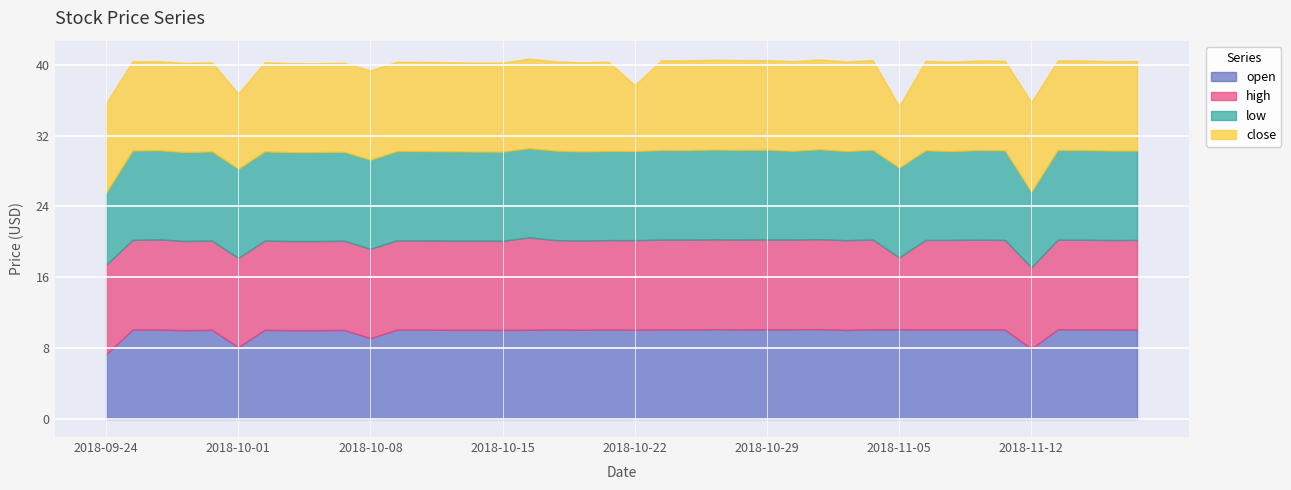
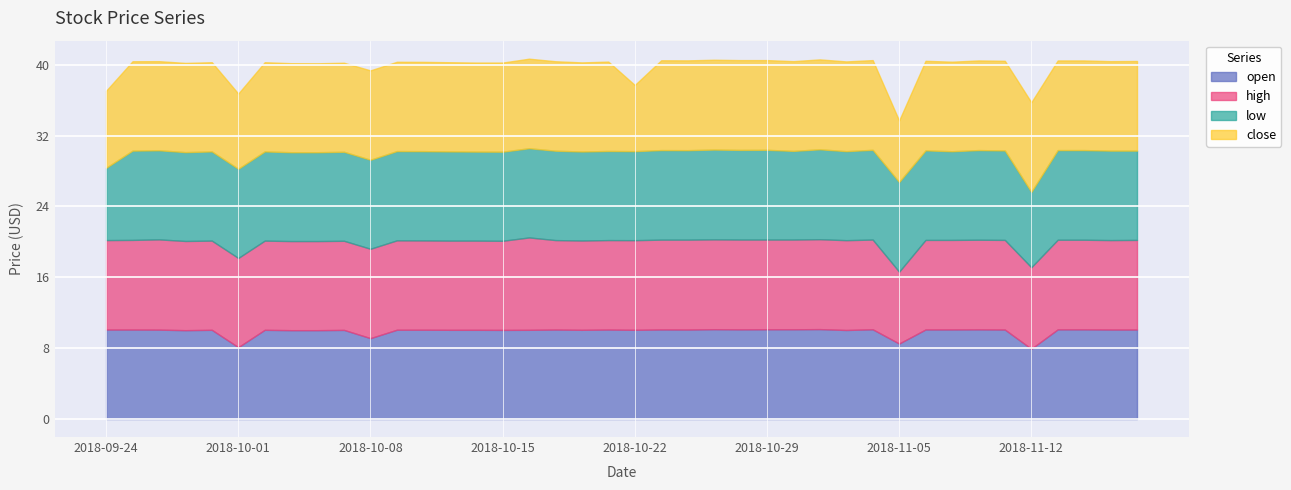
  {
    "open": {
-     "2018-09-24": 7,
+     "2018-09-24": 10,
      "2018-10-01": 8,
      "2018-10-08": 9,
      "2018-10-15": 10,
      "2018-10-22": 10,
      "2018-10-29": 10,
-     "2018-11-05": 10,
+     "2018-11-05": 9,
      "2018-11-12": 8
    },
    "high": {
      "2018-09-24": 10,
      "2018-10-01": 10,
      "2018-10-08": 10,
      "2018-10-15": 10,
      "2018-10-22": 10,
      "2018-10-29": 10,
      "2018-11-05": 8,
      "2018-11-12": 9
    },
    "low": {
      "2018-09-24": 8,
      "2018-10-01": 10,
      "2018-10-08": 10,
      "2018-10-15": 10,
      "2018-10-22": 10,
      "2018-10-29": 10,
      "2018-11-05": 10,
      "2018-11-12": 9
    },
    "close": {
-     "2018-09-24": 10,
+     "2018-09-24": 9,
      "2018-10-01": 8,
      "2018-10-08": 10,
      "2018-10-15": 10,
      "2018-10-22": 7,
      "2018-10-29": 10,
      "2018-11-05": 7,
      "2018-11-12": 10
    }
  }
